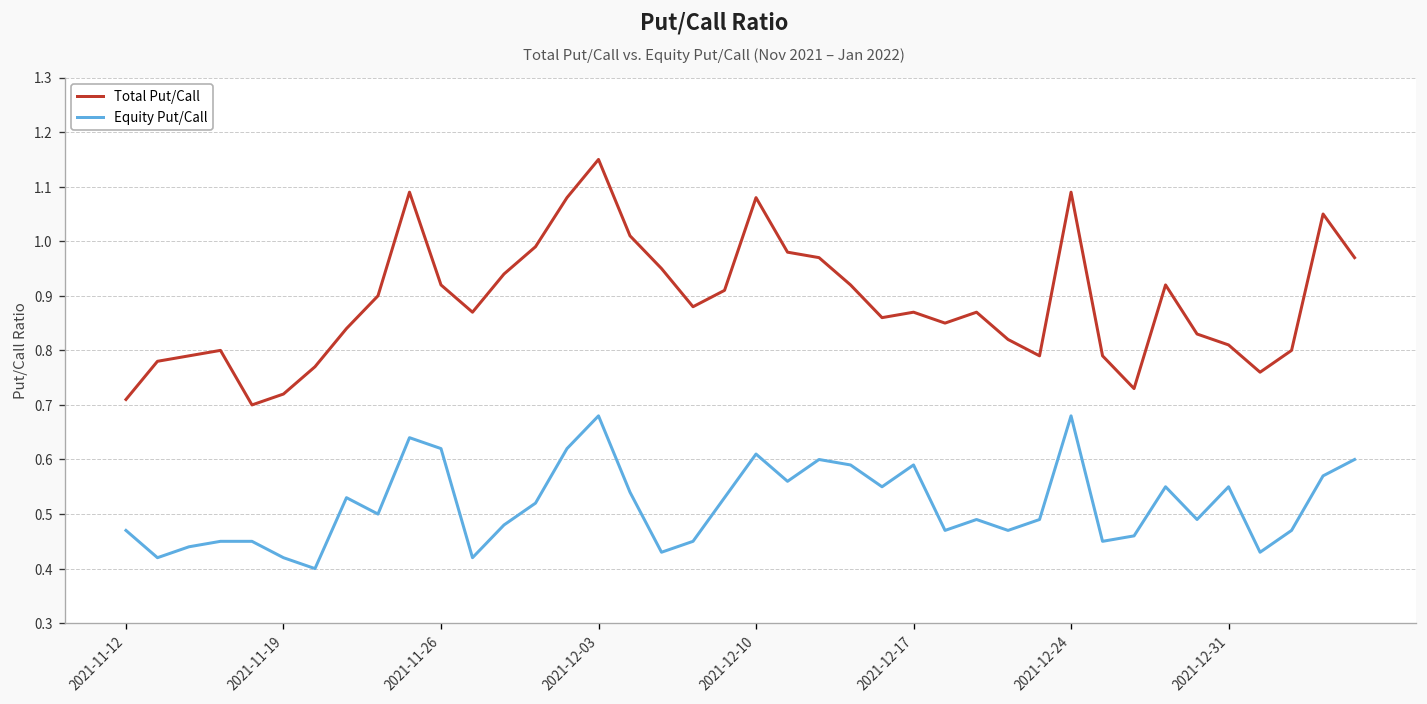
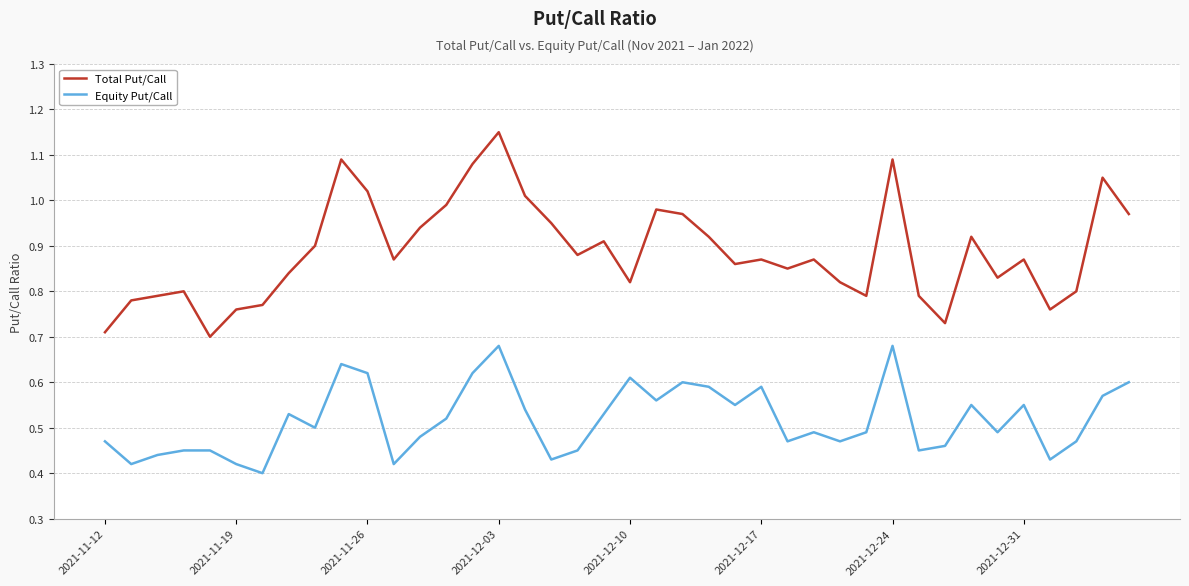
  {
    "Total Put/Call": {
      "2021-11-12": 0.71,
-     "2021-11-19": 0.72,
-     "2021-11-26": 0.92,
+     "2021-11-19": 0.76,
+     "2021-11-26": 1.02,
      "2021-12-03": 1.15,
-     "2021-12-10": 1.08,
+     "2021-12-10": 0.82,
      "2021-12-17": 0.87,
      "2021-12-24": 1.09,
-     "2021-12-31": 0.81
+     "2021-12-31": 0.87
    },
    "Equity Put/Call": {
      "2021-11-12": 0.47,
      "2021-11-19": 0.42,
      "2021-11-26": 0.62,
      "2021-12-03": 0.68,
      "2021-12-10": 0.61,
      "2021-12-17": 0.59,
      "2021-12-24": 0.68,
      "2021-12-31": 0.55
    }
  }
